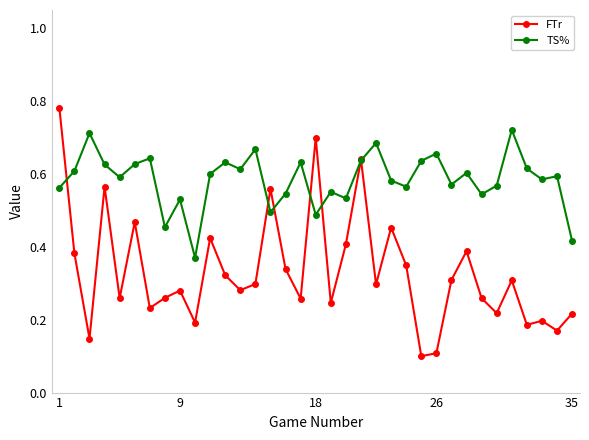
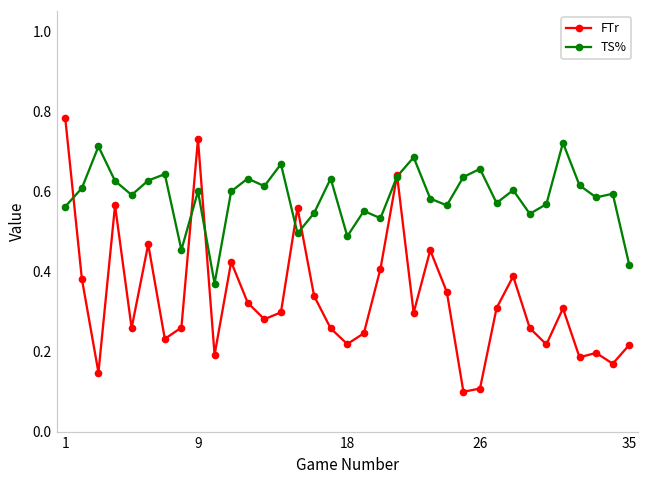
  {
    "FTr": {
      "1": 0.78,
-     "9": 0.28,
-     "18": 0.70,
+     "9": 0.73,
+     "18": 0.22,
      "26": 0.11,
      "35": 0.22
    },
    "TS%": {
      "1": 0.56,
-     "9": 0.53,
+     "9": 0.60,
      "18": 0.49,
      "26": 0.66,
      "35": 0.42
    }
  }
